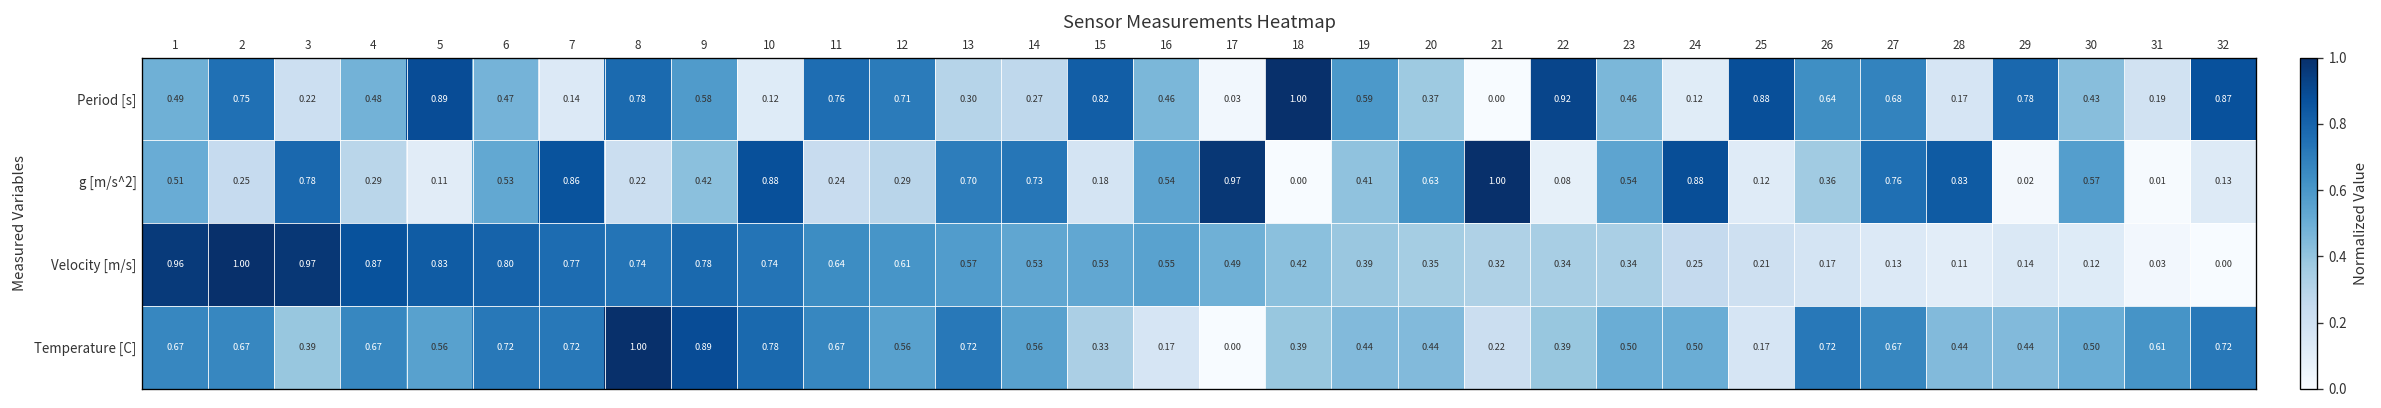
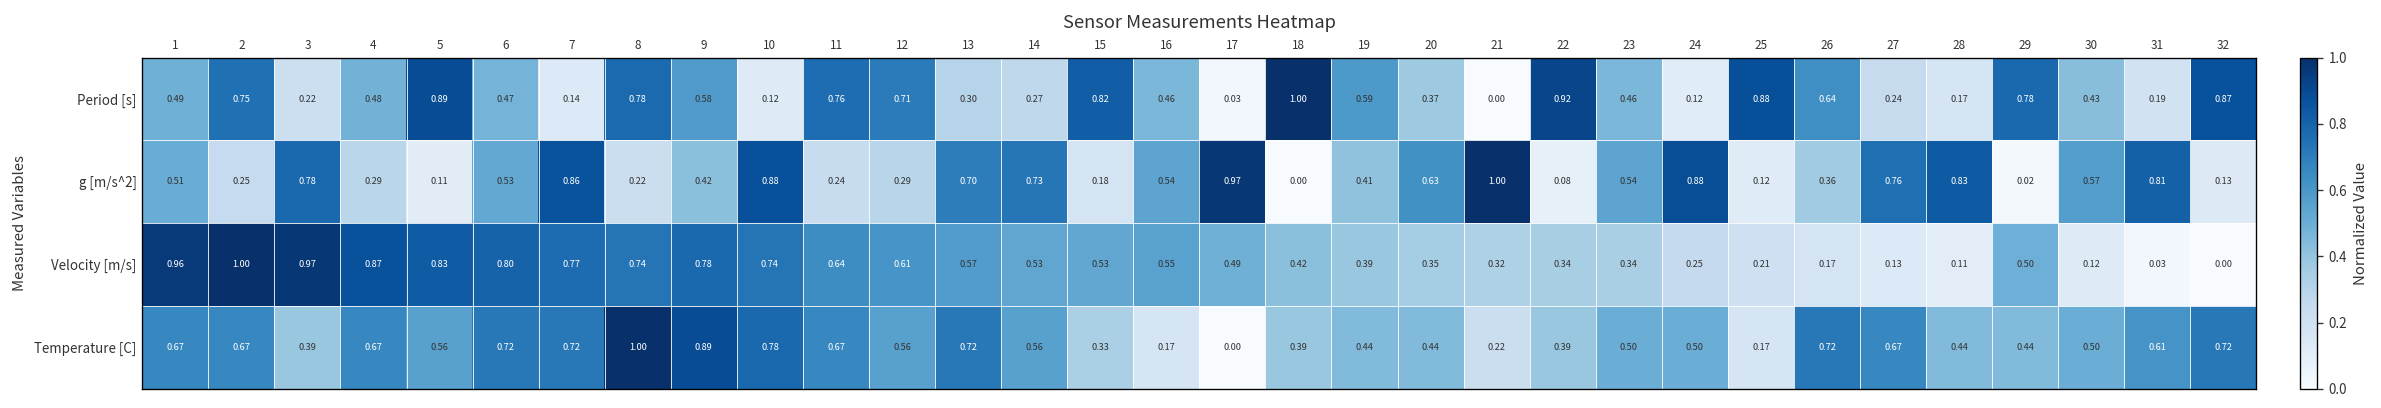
  {
    "Period [s]": {
      "1": 0.49,
      "2": 0.75,
      "3": 0.22,
      "4": 0.48,
      "5": 0.89,
      "6": 0.47,
      "7": 0.14,
      "8": 0.78,
      "9": 0.58,
      "10": 0.12,
      "11": 0.76,
      "12": 0.71,
      "13": 0.30,
      "14": 0.27,
      "15": 0.82,
      "16": 0.46,
      "17": 0.03,
      "18": 1.00,
      "19": 0.59,
      "20": 0.37,
      "21": 0.00,
      "22": 0.92,
      "23": 0.46,
      "24": 0.12,
      "25": 0.88,
      "26": 0.64,
-     "27": 0.68,
+     "27": 0.24,
      "28": 0.17,
      "29": 0.78,
      "30": 0.43,
      "31": 0.19,
      "32": 0.87
    },
    "g [m/s^2]": {
      "1": 0.51,
      "2": 0.25,
      "3": 0.78,
      "4": 0.29,
      "5": 0.11,
      "6": 0.53,
      "7": 0.86,
      "8": 0.22,
      "9": 0.42,
      "10": 0.88,
      "11": 0.24,
      "12": 0.29,
      "13": 0.70,
      "14": 0.73,
      "15": 0.18,
      "16": 0.54,
      "17": 0.97,
      "18": 0.00,
      "19": 0.41,
      "20": 0.63,
      "21": 1.00,
      "22": 0.08,
      "23": 0.54,
      "24": 0.88,
      "25": 0.12,
      "26": 0.36,
      "27": 0.76,
      "28": 0.83,
      "29": 0.02,
      "30": 0.57,
-     "31": 0.01,
+     "31": 0.81,
      "32": 0.13
    },
    "Velocity [m/s]": {
      "1": 0.96,
      "2": 1.00,
      "3": 0.97,
      "4": 0.87,
      "5": 0.83,
      "6": 0.80,
      "7": 0.77,
      "8": 0.74,
      "9": 0.78,
      "10": 0.74,
      "11": 0.64,
      "12": 0.61,
      "13": 0.57,
      "14": 0.53,
      "15": 0.53,
      "16": 0.55,
      "17": 0.49,
      "18": 0.42,
      "19": 0.39,
      "20": 0.35,
      "21": 0.32,
      "22": 0.34,
      "23": 0.34,
      "24": 0.25,
      "25": 0.21,
      "26": 0.17,
      "27": 0.13,
      "28": 0.11,
-     "29": 0.14,
+     "29": 0.50,
      "30": 0.12,
      "31": 0.03,
      "32": 0.00
    },
    "Temperature [C]": {
      "1": 0.67,
      "2": 0.67,
      "3": 0.39,
      "4": 0.67,
      "5": 0.56,
      "6": 0.72,
      "7": 0.72,
      "8": 1.00,
      "9": 0.89,
      "10": 0.78,
      "11": 0.67,
      "12": 0.56,
      "13": 0.72,
      "14": 0.56,
      "15": 0.33,
      "16": 0.17,
      "17": 0.00,
      "18": 0.39,
      "19": 0.44,
      "20": 0.44,
      "21": 0.22,
      "22": 0.39,
      "23": 0.50,
      "24": 0.50,
      "25": 0.17,
      "26": 0.72,
      "27": 0.67,
      "28": 0.44,
      "29": 0.44,
      "30": 0.50,
      "31": 0.61,
      "32": 0.72
    }
  }
